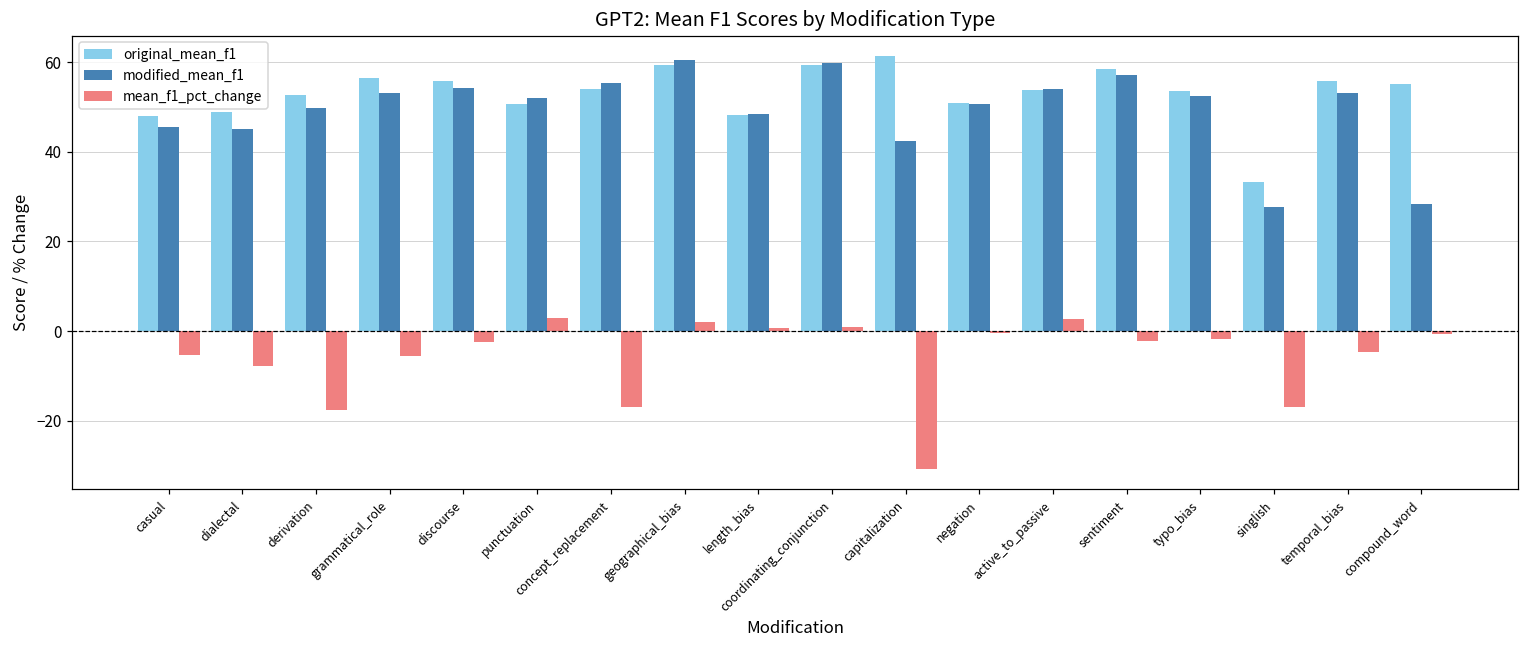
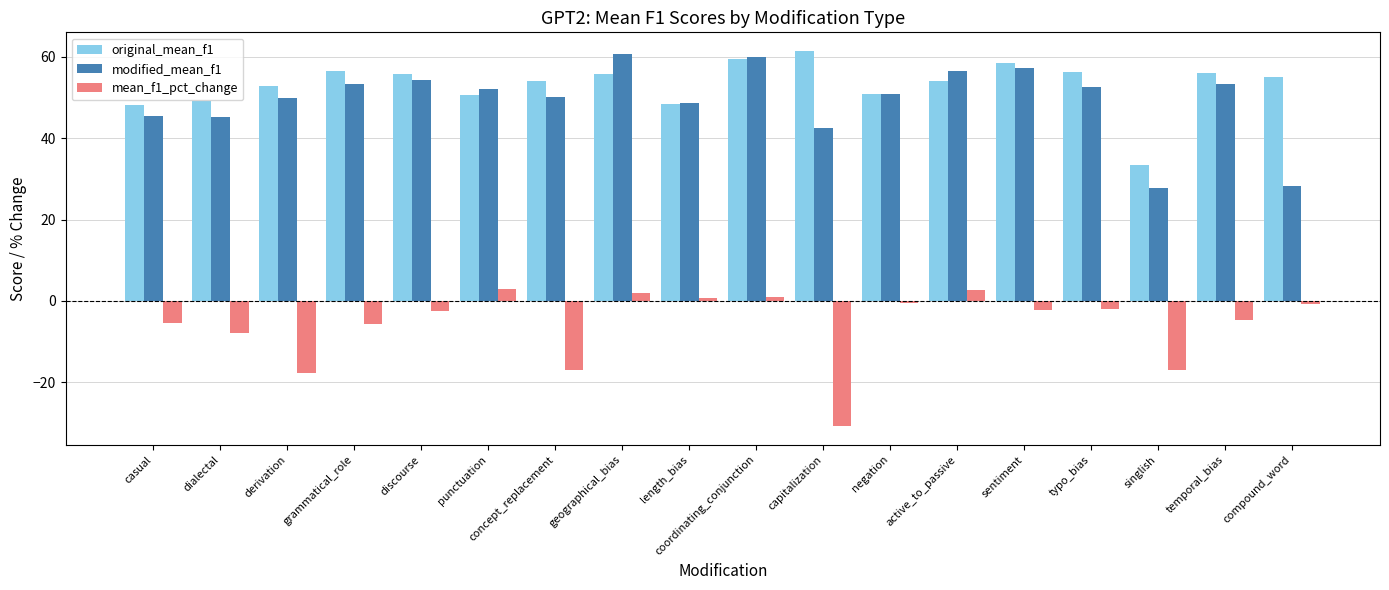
  {
    "original_mean_f1": {
      "casual": 48,
      "dialectal": 49,
      "derivation": 53,
      "grammatical_role": 56,
      "discourse": 56,
      "punctuation": 51,
      "concept_replacement": 54,
-     "geographical_bias": 59,
+     "geographical_bias": 56,
      "length_bias": 48,
      "coordinating_conjunction": 59,
      "capitalization": 61,
      "negation": 51,
      "active_to_passive": 54,
      "sentiment": 58,
-     "typo_bias": 54,
+     "typo_bias": 56,
      "singlish": 33,
      "temporal_bias": 56,
      "compound_word": 55
    },
    "modified_mean_f1": {
      "casual": 46,
      "dialectal": 45,
      "derivation": 50,
      "grammatical_role": 53,
      "discourse": 54,
      "punctuation": 52,
-     "concept_replacement": 55,
+     "concept_replacement": 50,
      "geographical_bias": 61,
      "length_bias": 49,
      "coordinating_conjunction": 60,
      "capitalization": 43,
      "negation": 51,
-     "active_to_passive": 54,
+     "active_to_passive": 56,
      "sentiment": 57,
      "typo_bias": 53,
      "singlish": 28,
      "temporal_bias": 53,
      "compound_word": 28
    },
    "mean_f1_pct_change": {
      "casual": -5,
      "dialectal": -8,
      "derivation": -18,
      "grammatical_role": -6,
      "discourse": -3,
      "punctuation": 3,
      "concept_replacement": -17,
      "geographical_bias": 2,
      "coordinating_conjunction": 1,
      "capitalization": -31,
      "active_to_passive": 3,
      "sentiment": -2,
      "typo_bias": -2,
      "singlish": -17,
      "temporal_bias": -5,
      "compound_word": -1
    }
  }
